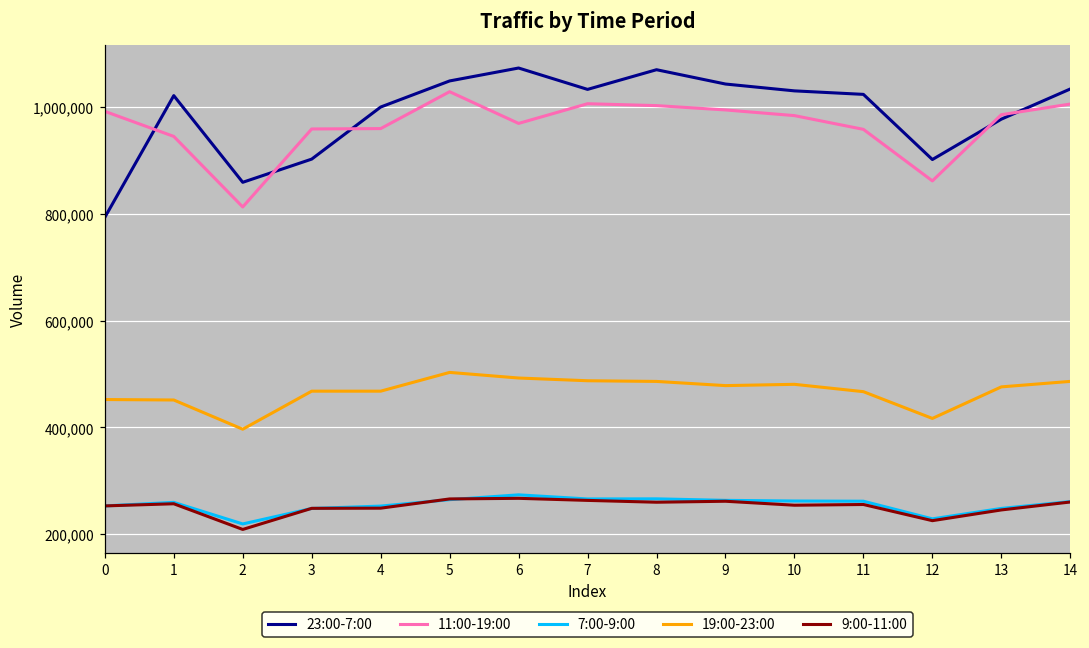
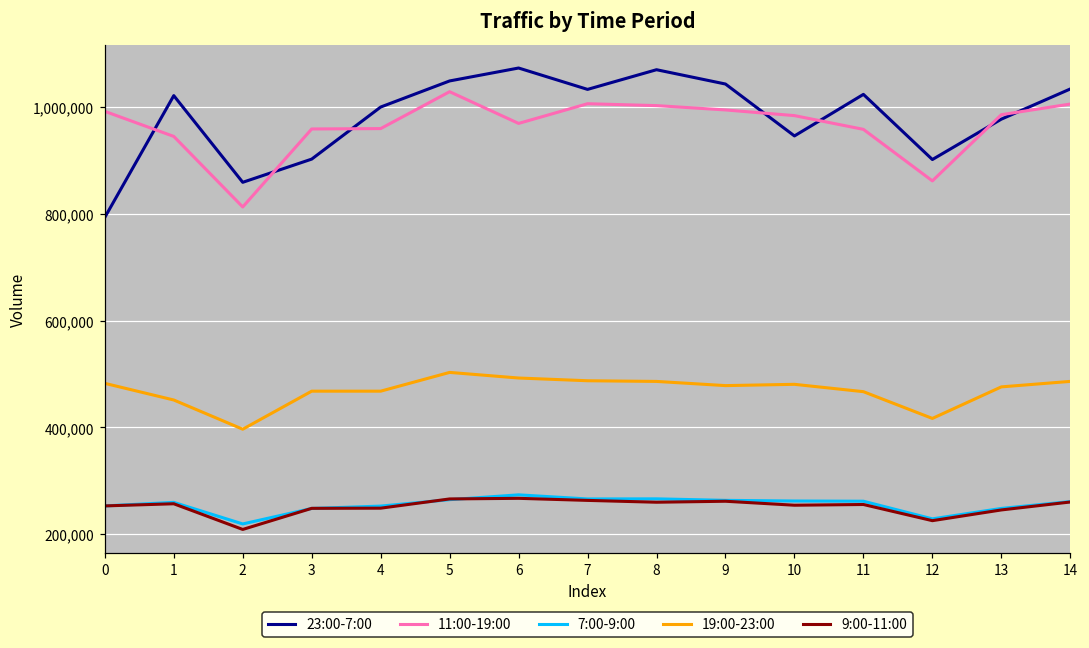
  {
    "23:00-7:00": {
      "0": "790,000",
      "1": "1,020,000",
      "2": "860,000",
      "3": "900,000",
      "4": "1,000,000",
      "5": "1,050,000",
      "6": "1,070,000",
      "7": "1,030,000",
      "8": "1,070,000",
      "9": "1,040,000",
-     "10": "1,030,000",
+     "10": "950,000",
      "11": "1,020,000",
      "12": "900,000",
      "13": "980,000",
      "14": "1,030,000"
    },
    "11:00-19:00": {
      "0": "990,000",
      "1": "940,000",
      "2": "810,000",
      "3": "960,000",
      "4": "960,000",
      "5": "1,030,000",
      "6": "970,000",
      "7": "1,010,000",
      "8": "1,000,000",
      "9": "990,000",
      "10": "980,000",
      "11": "960,000",
      "12": "860,000",
      "13": "990,000",
      "14": "1,010,000"
    },
    "7:00-9:00": {
      "2": "220,000",
      "6": "270,000",
      "8": "270,000",
      "10": "260,000",
      "11": "260,000"
    },
    "19:00-23:00": {
-     "0": "450,000",
+     "0": "480,000",
      "1": "450,000",
      "2": "400,000",
      "3": "470,000",
      "4": "470,000",
      "5": "500,000",
      "6": "490,000",
      "7": "490,000",
      "8": "490,000",
      "9": "480,000",
      "10": "480,000",
      "11": "470,000",
      "12": "420,000",
      "13": "480,000",
      "14": "490,000"
    },
    "9:00-11:00": {
      "2": "210,000",
      "6": "270,000",
      "8": "260,000",
      "10": "250,000",
      "11": "260,000"
    }
  }
